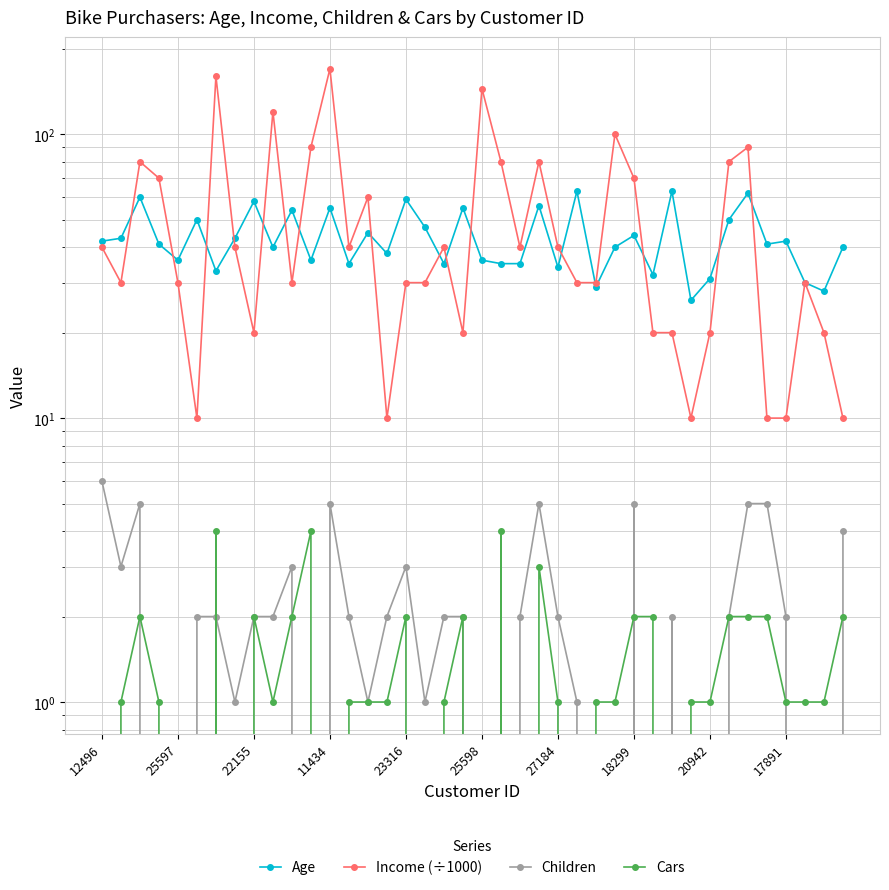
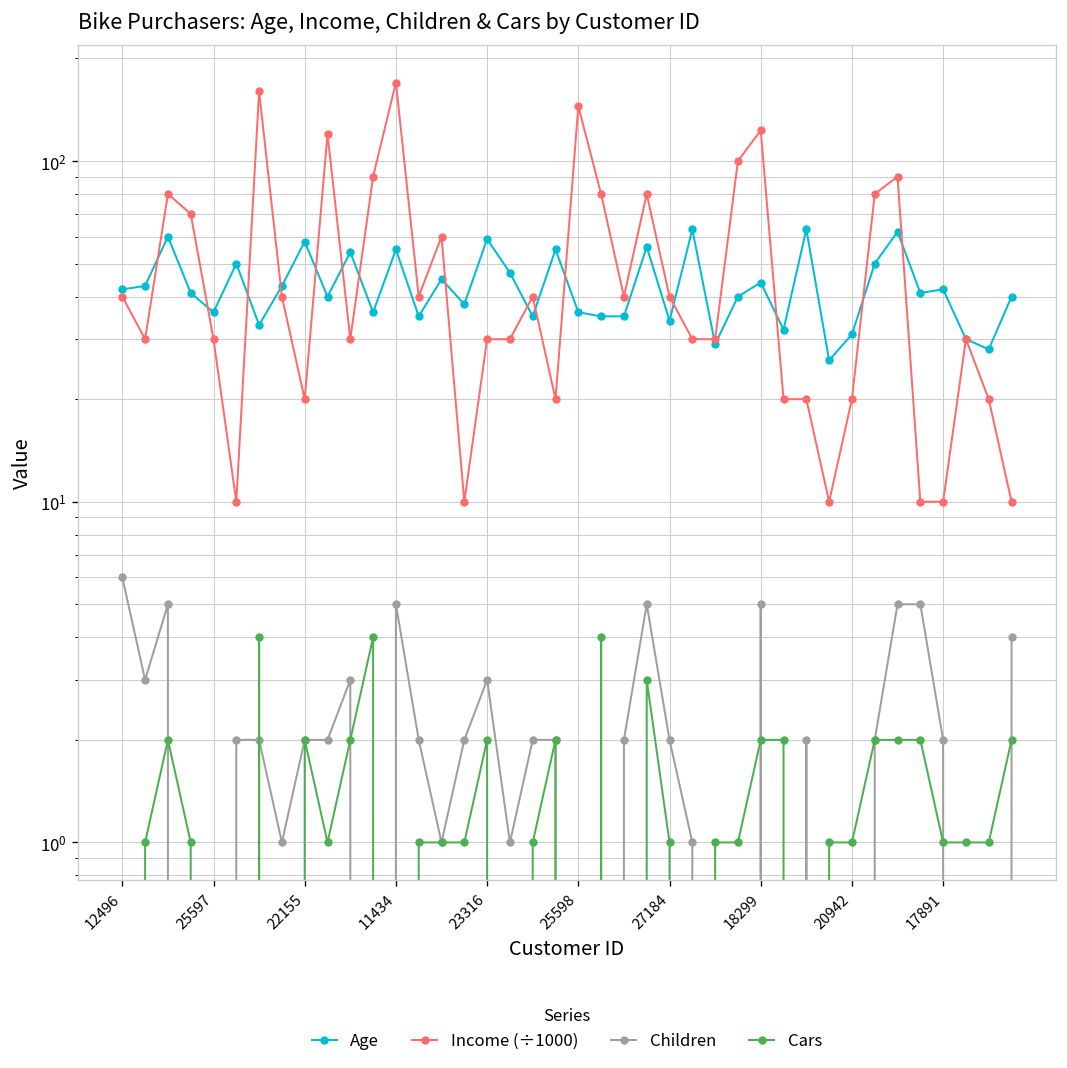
  {
    "Age": {
      "12496": 42,
      "25597": 36,
      "22155": 58,
      "11434": 55,
      "23316": 59,
      "25598": 36,
      "27184": 34,
      "18299": 44,
      "20942": 31,
      "17891": 42
    },
    "Income (÷1000)": {
      "12496": 40,
      "25597": 30,
      "22155": 20,
      "11434": 170,
      "23316": 30,
      "25598": 140,
      "27184": 40,
-     "18299": 70,
+     "18299": 123,
      "20942": 20,
      "17891": 10
    },
    "Children": {
      "12496": 6,
      "11434": 5,
      "23316": 3,
      "27184": 2,
      "18299": 5,
      "17891": 2
    },
    "Cars": {
      "23316": 2,
      "27184": 1,
      "18299": 2,
      "20942": 1,
      "17891": 1
    }
  }
